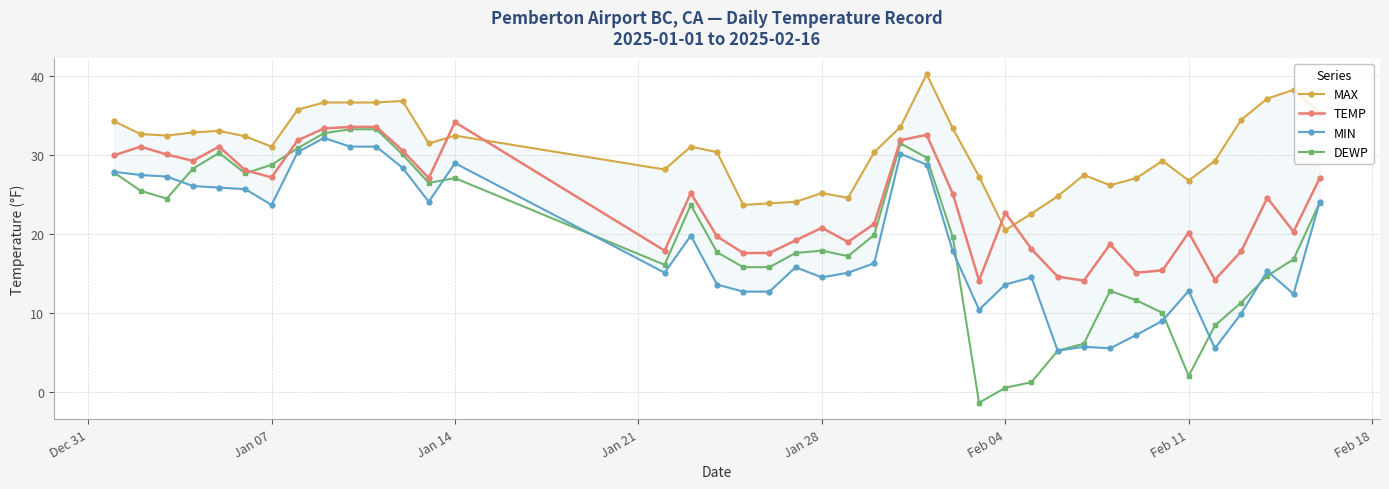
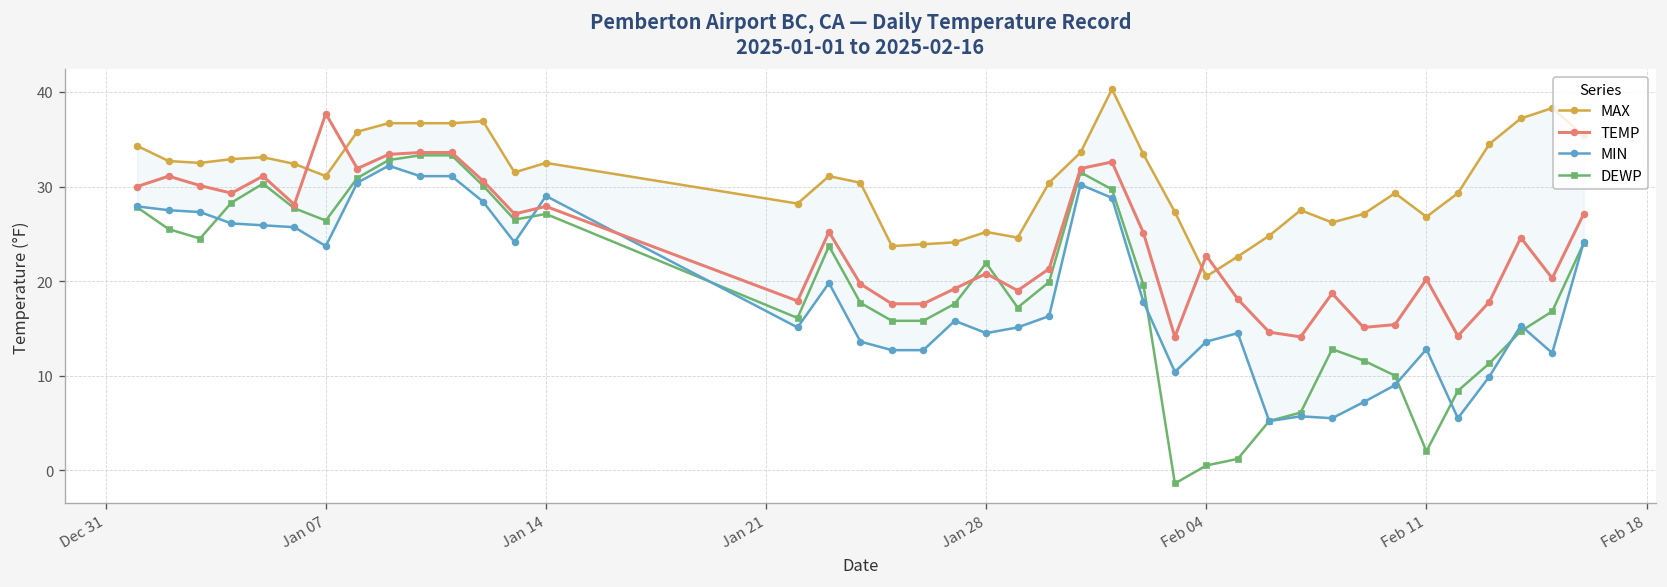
  {
    "MAX": {
      "Jan 07": 31,
      "Jan 14": 33,
      "Jan 28": 25,
      "Feb 04": 21,
      "Feb 11": 27
    },
    "TEMP": {
-     "Jan 07": 27,
-     "Jan 14": 34,
+     "Jan 07": 38,
+     "Jan 14": 28,
      "Jan 28": 21,
      "Feb 04": 23,
      "Feb 11": 20
    },
    "MIN": {
      "Jan 07": 24,
      "Jan 14": 29,
      "Jan 28": 15,
      "Feb 04": 14,
      "Feb 11": 13
    },
    "DEWP": {
-     "Jan 07": 29,
+     "Jan 07": 26,
      "Jan 14": 27,
-     "Jan 28": 18,
+     "Jan 28": 22,
      "Feb 04": 1,
      "Feb 11": 2
    }
  }
